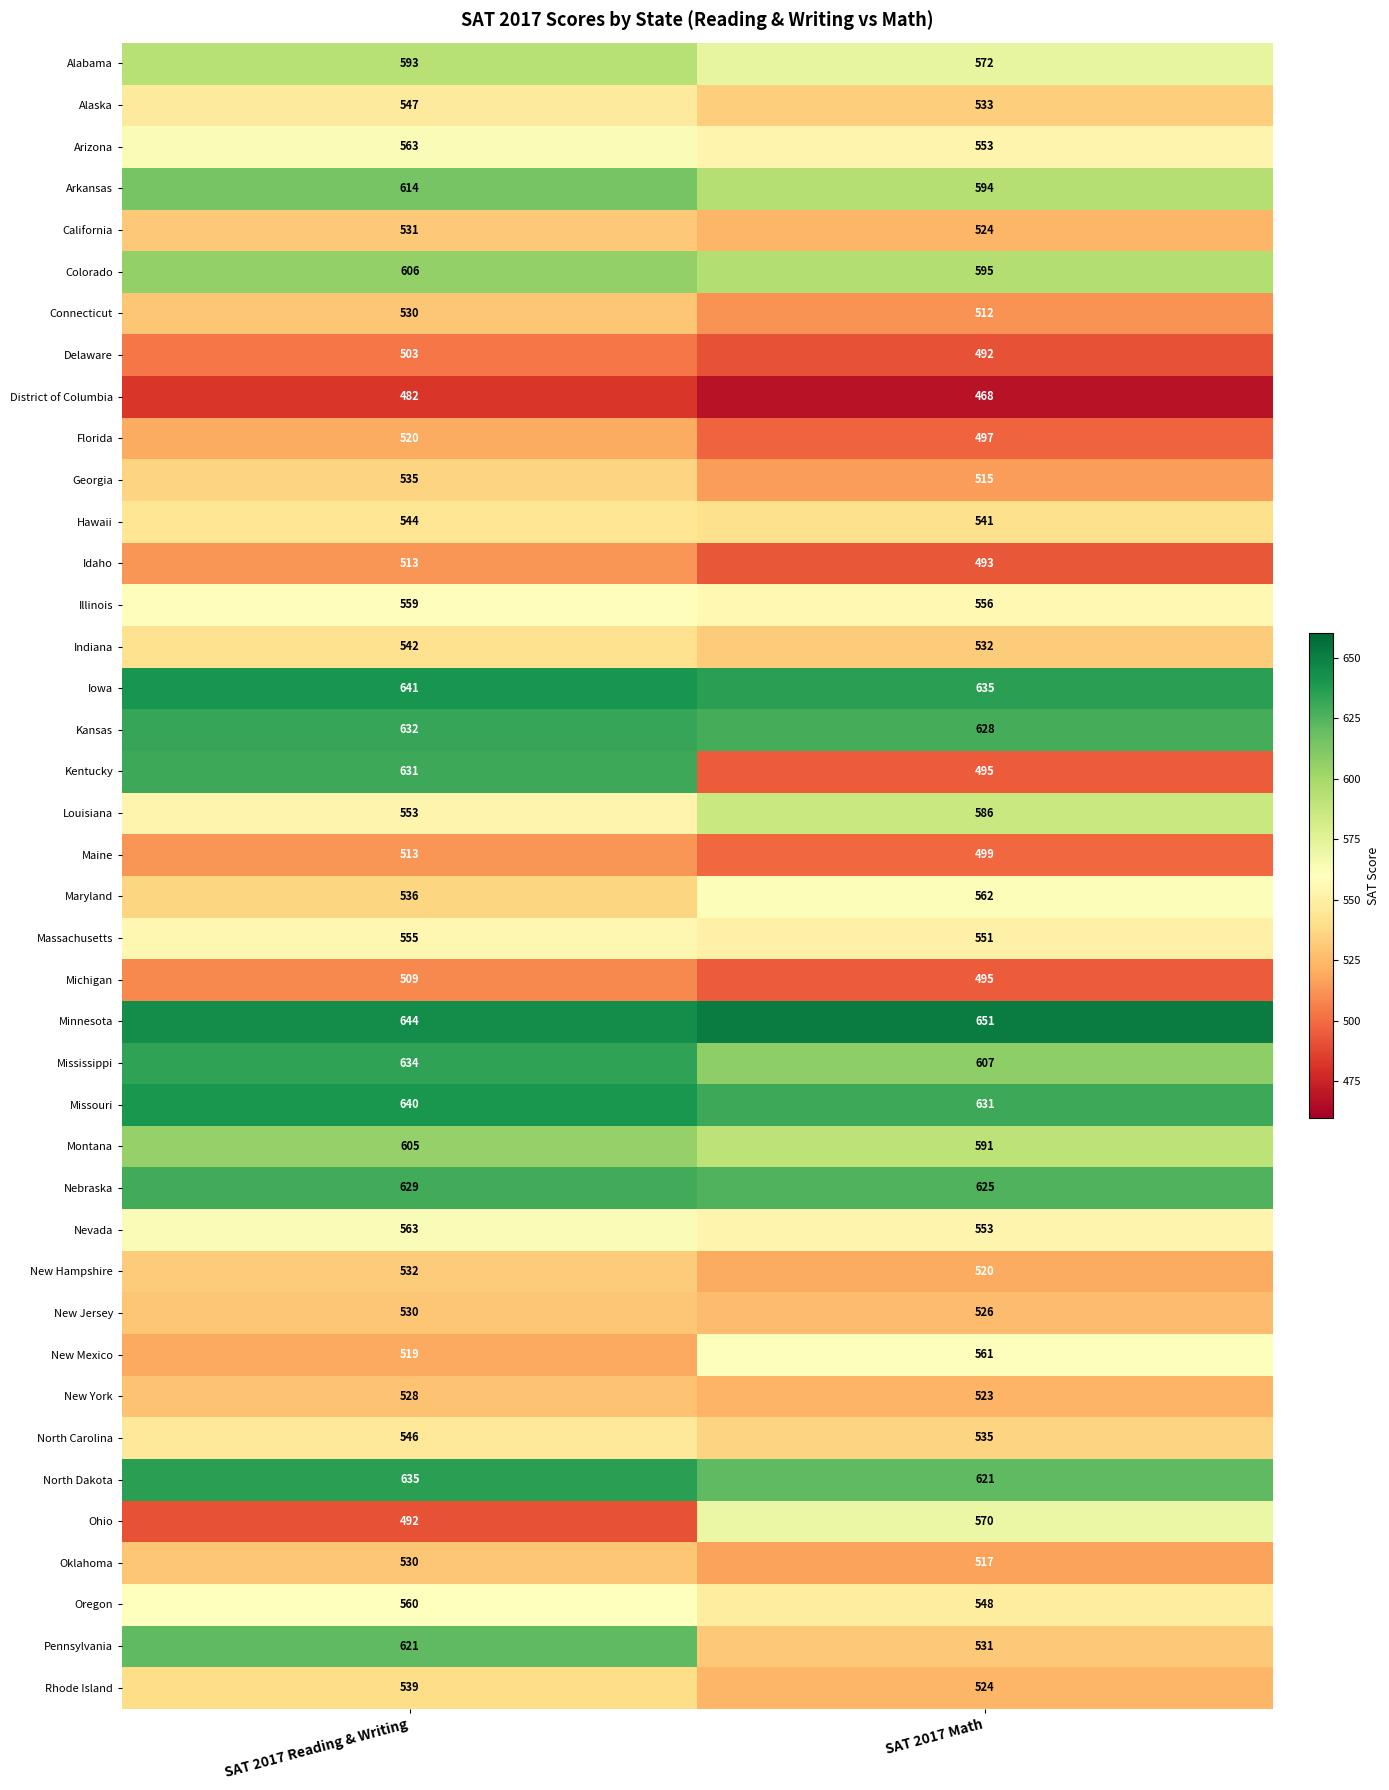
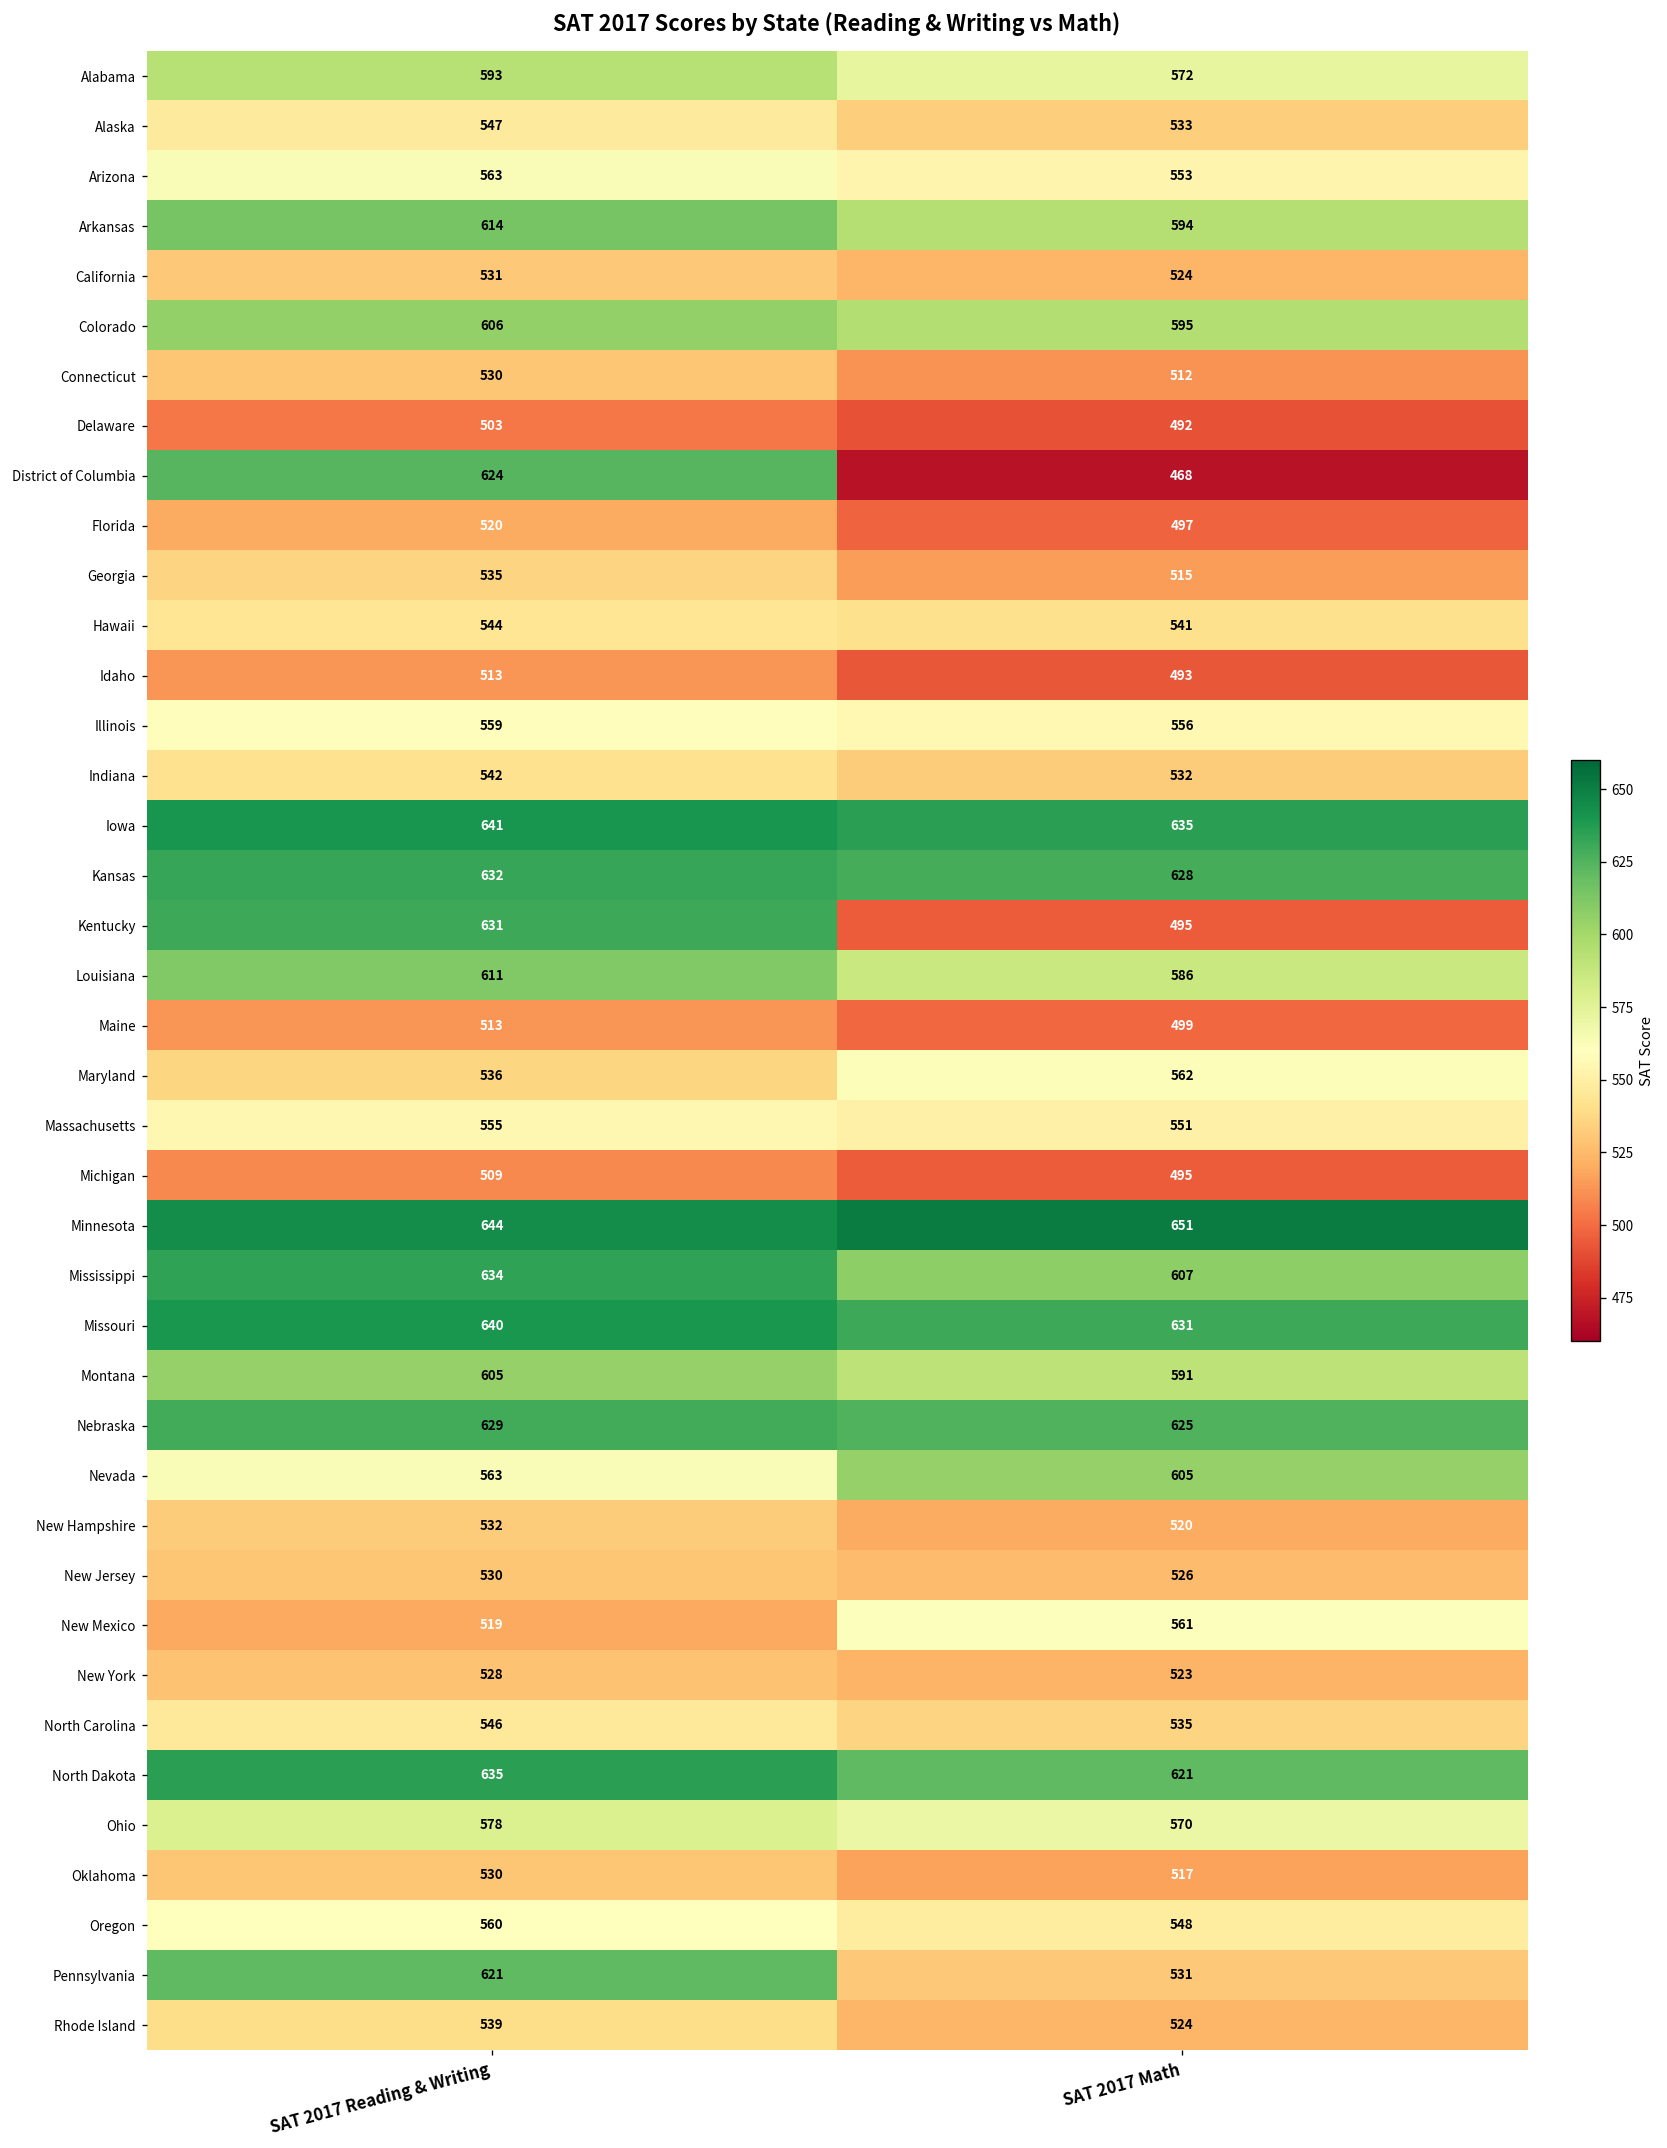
  {
    "Alabama": {
      "SAT 2017 Reading & Writing": 593,
      "SAT 2017 Math": 572
    },
    "Alaska": {
      "SAT 2017 Reading & Writing": 547,
      "SAT 2017 Math": 533
    },
    "Arizona": {
      "SAT 2017 Reading & Writing": 563,
      "SAT 2017 Math": 553
    },
    "Arkansas": {
      "SAT 2017 Reading & Writing": 614,
      "SAT 2017 Math": 594
    },
    "California": {
      "SAT 2017 Reading & Writing": 531,
      "SAT 2017 Math": 524
    },
    "Colorado": {
      "SAT 2017 Reading & Writing": 606,
      "SAT 2017 Math": 595
    },
    "Connecticut": {
      "SAT 2017 Reading & Writing": 530,
      "SAT 2017 Math": 512
    },
    "Delaware": {
      "SAT 2017 Reading & Writing": 503,
      "SAT 2017 Math": 492
    },
    "District of Columbia": {
-     "SAT 2017 Reading & Writing": 482,
+     "SAT 2017 Reading & Writing": 624,
      "SAT 2017 Math": 468
    },
    "Florida": {
      "SAT 2017 Reading & Writing": 520,
      "SAT 2017 Math": 497
    },
    "Georgia": {
      "SAT 2017 Reading & Writing": 535,
      "SAT 2017 Math": 515
    },
    "Hawaii": {
      "SAT 2017 Reading & Writing": 544,
      "SAT 2017 Math": 541
    },
    "Idaho": {
      "SAT 2017 Reading & Writing": 513,
      "SAT 2017 Math": 493
    },
    "Illinois": {
      "SAT 2017 Reading & Writing": 559,
      "SAT 2017 Math": 556
    },
    "Indiana": {
      "SAT 2017 Reading & Writing": 542,
      "SAT 2017 Math": 532
    },
    "Iowa": {
      "SAT 2017 Reading & Writing": 641,
      "SAT 2017 Math": 635
    },
    "Kansas": {
      "SAT 2017 Reading & Writing": 632,
      "SAT 2017 Math": 628
    },
    "Kentucky": {
      "SAT 2017 Reading & Writing": 631,
      "SAT 2017 Math": 495
    },
    "Louisiana": {
-     "SAT 2017 Reading & Writing": 553,
+     "SAT 2017 Reading & Writing": 611,
      "SAT 2017 Math": 586
    },
    "Maine": {
      "SAT 2017 Reading & Writing": 513,
      "SAT 2017 Math": 499
    },
    "Maryland": {
      "SAT 2017 Reading & Writing": 536,
      "SAT 2017 Math": 562
    },
    "Massachusetts": {
      "SAT 2017 Reading & Writing": 555,
      "SAT 2017 Math": 551
    },
    "Michigan": {
      "SAT 2017 Reading & Writing": 509,
      "SAT 2017 Math": 495
    },
    "Minnesota": {
      "SAT 2017 Reading & Writing": 644,
      "SAT 2017 Math": 651
    },
    "Mississippi": {
      "SAT 2017 Reading & Writing": 634,
      "SAT 2017 Math": 607
    },
    "Missouri": {
      "SAT 2017 Reading & Writing": 640,
      "SAT 2017 Math": 631
    },
    "Montana": {
      "SAT 2017 Reading & Writing": 605,
      "SAT 2017 Math": 591
    },
    "Nebraska": {
      "SAT 2017 Reading & Writing": 629,
      "SAT 2017 Math": 625
    },
    "Nevada": {
      "SAT 2017 Reading & Writing": 563,
-     "SAT 2017 Math": 553
+     "SAT 2017 Math": 605
    },
    "New Hampshire": {
      "SAT 2017 Reading & Writing": 532,
      "SAT 2017 Math": 520
    },
    "New Jersey": {
      "SAT 2017 Reading & Writing": 530,
      "SAT 2017 Math": 526
    },
    "New Mexico": {
      "SAT 2017 Reading & Writing": 519,
      "SAT 2017 Math": 561
    },
    "New York": {
      "SAT 2017 Reading & Writing": 528,
      "SAT 2017 Math": 523
    },
    "North Carolina": {
      "SAT 2017 Reading & Writing": 546,
      "SAT 2017 Math": 535
    },
    "North Dakota": {
      "SAT 2017 Reading & Writing": 635,
      "SAT 2017 Math": 621
    },
    "Ohio": {
-     "SAT 2017 Reading & Writing": 492,
+     "SAT 2017 Reading & Writing": 578,
      "SAT 2017 Math": 570
    },
    "Oklahoma": {
      "SAT 2017 Reading & Writing": 530,
      "SAT 2017 Math": 517
    },
    "Oregon": {
      "SAT 2017 Reading & Writing": 560,
      "SAT 2017 Math": 548
    },
    "Pennsylvania": {
      "SAT 2017 Reading & Writing": 621,
      "SAT 2017 Math": 531
    },
    "Rhode Island": {
      "SAT 2017 Reading & Writing": 539,
      "SAT 2017 Math": 524
    }
  }
